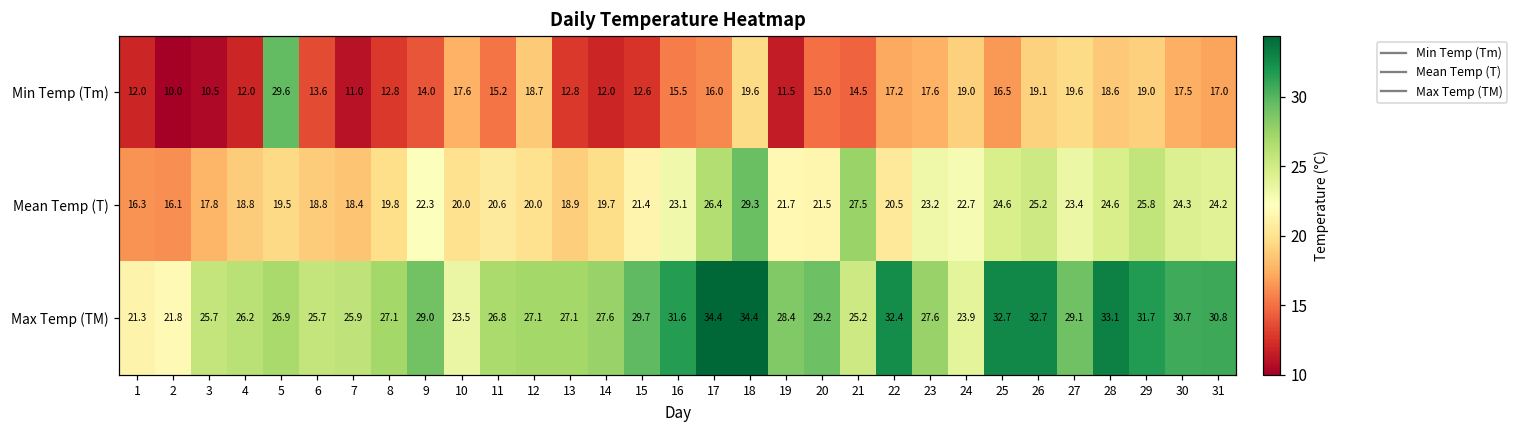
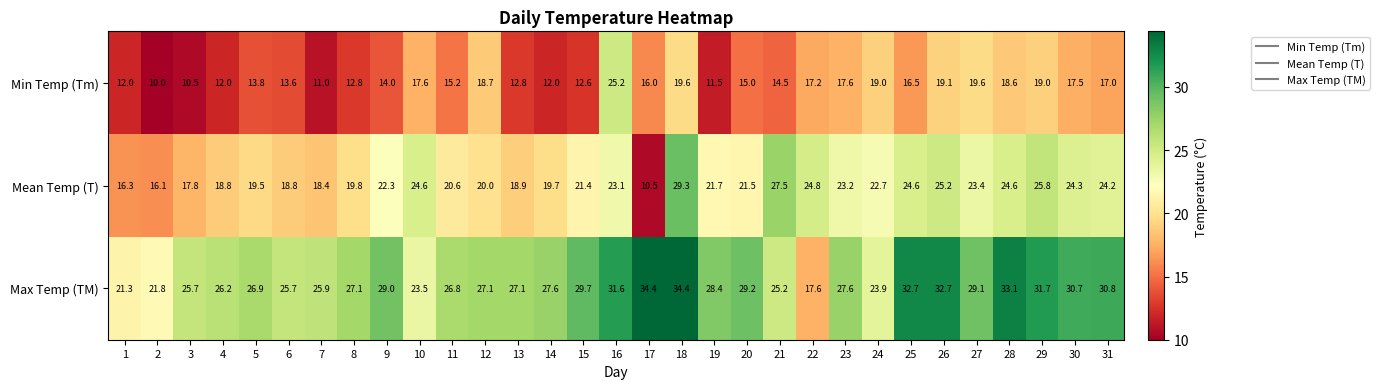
  {
    "Min Temp (Tm)": {
      "1": 12.0,
      "2": 10.0,
      "3": 10.5,
      "4": 12.0,
-     "5": 29.6,
+     "5": 13.8,
      "6": 13.6,
      "7": 11.0,
      "8": 12.8,
      "9": 14.0,
      "10": 17.6,
      "11": 15.2,
      "12": 18.7,
      "13": 12.8,
      "14": 12.0,
      "15": 12.6,
-     "16": 15.5,
+     "16": 25.2,
      "17": 16.0,
      "18": 19.6,
      "19": 11.5,
      "20": 15.0,
      "21": 14.5,
      "22": 17.2,
      "23": 17.6,
      "24": 19.0,
      "25": 16.5,
      "26": 19.1,
      "27": 19.6,
      "28": 18.6,
      "29": 19.0,
      "30": 17.5,
      "31": 17.0
    },
    "Mean Temp (T)": {
      "1": 16.3,
      "2": 16.1,
      "3": 17.8,
      "4": 18.8,
      "5": 19.5,
      "6": 18.8,
      "7": 18.4,
      "8": 19.8,
      "9": 22.3,
-     "10": 20.0,
+     "10": 24.6,
      "11": 20.6,
      "12": 20.0,
      "13": 18.9,
      "14": 19.7,
      "15": 21.4,
      "16": 23.1,
-     "17": 26.4,
+     "17": 10.5,
      "18": 29.3,
      "19": 21.7,
      "20": 21.5,
      "21": 27.5,
-     "22": 20.5,
+     "22": 24.8,
      "23": 23.2,
      "24": 22.7,
      "25": 24.6,
      "26": 25.2,
      "27": 23.4,
      "28": 24.6,
      "29": 25.8,
      "30": 24.3,
      "31": 24.2
    },
    "Max Temp (TM)": {
      "1": 21.3,
      "2": 21.8,
      "3": 25.7,
      "4": 26.2,
      "5": 26.9,
      "6": 25.7,
      "7": 25.9,
      "8": 27.1,
      "9": 29.0,
      "10": 23.5,
      "11": 26.8,
      "12": 27.1,
      "13": 27.1,
      "14": 27.6,
      "15": 29.7,
      "16": 31.6,
      "17": 34.4,
      "18": 34.4,
      "19": 28.4,
      "20": 29.2,
      "21": 25.2,
-     "22": 32.4,
+     "22": 17.6,
      "23": 27.6,
      "24": 23.9,
      "25": 32.7,
      "26": 32.7,
      "27": 29.1,
      "28": 33.1,
      "29": 31.7,
      "30": 30.7,
      "31": 30.8
    }
  }
